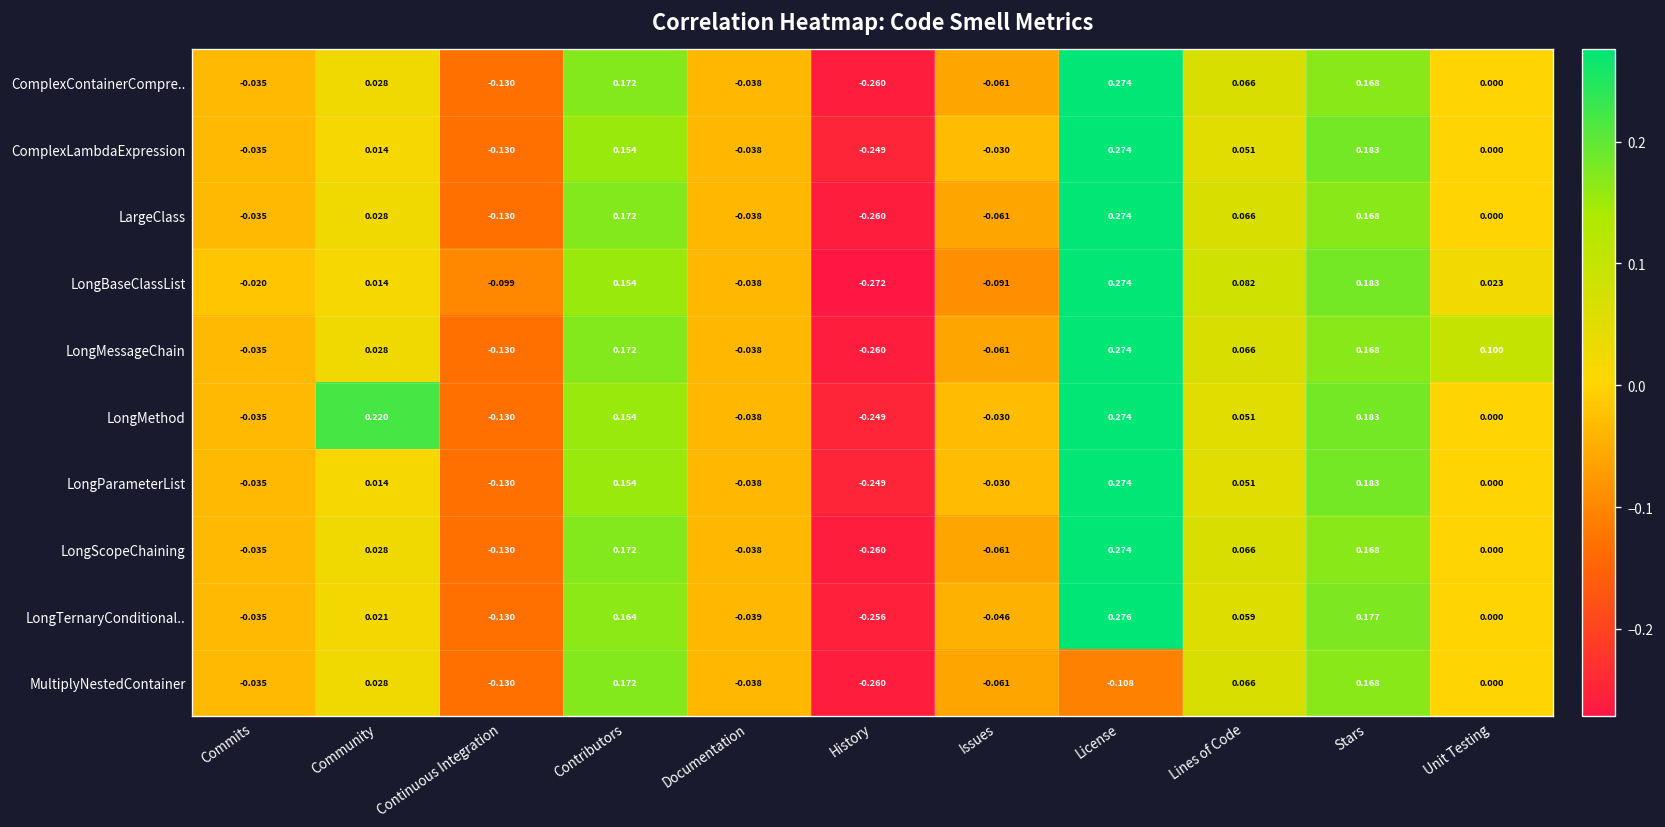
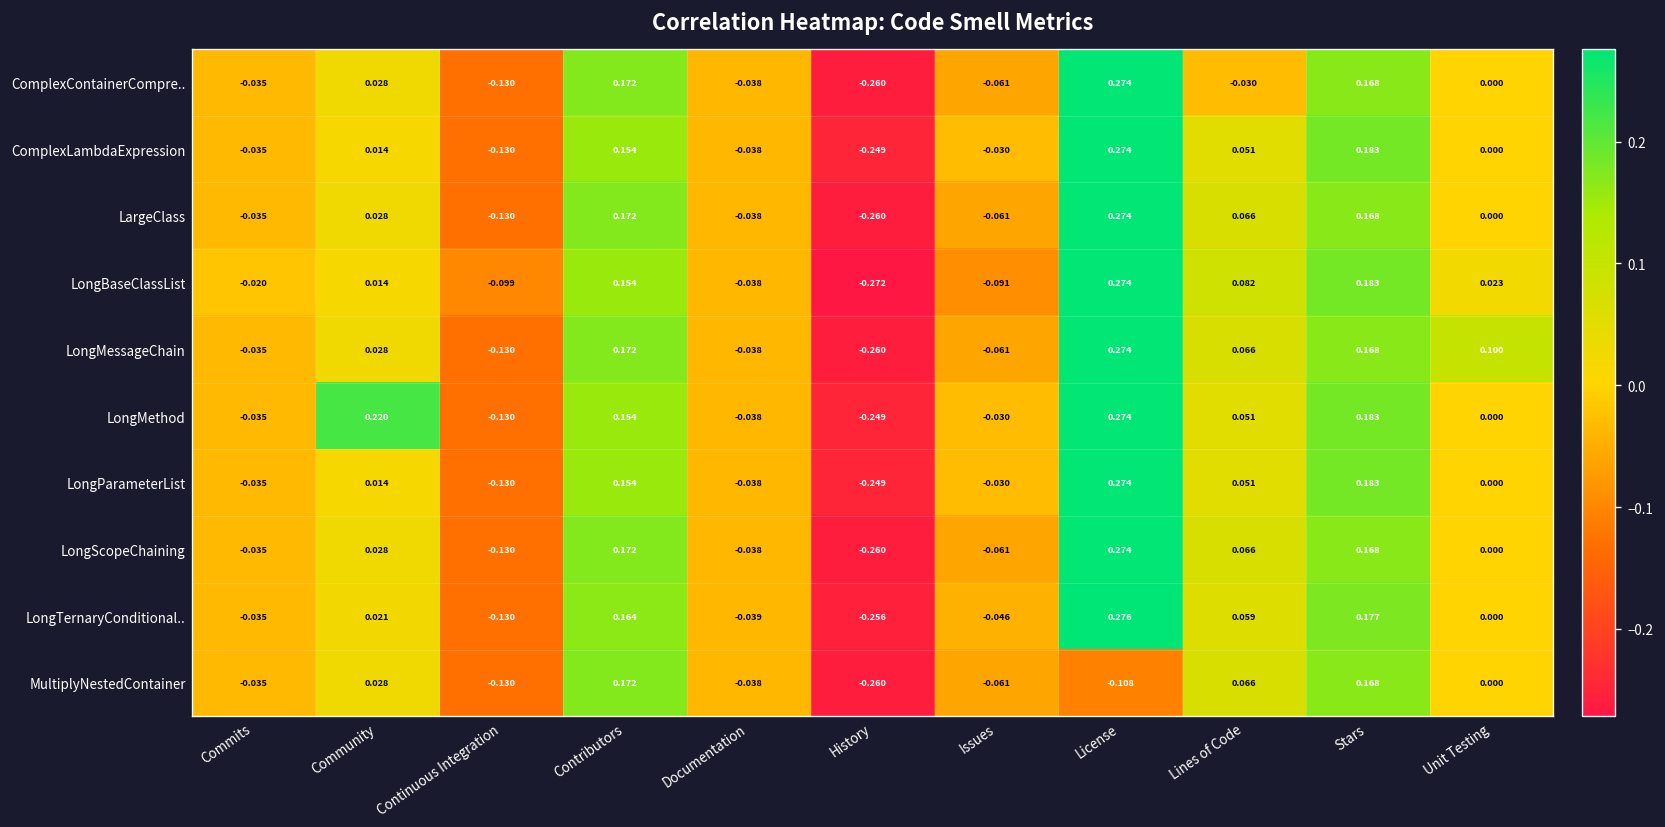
  {
    "ComplexContainerCompre..": {
      "Commits": -0.035,
      "Community": 0.028,
      "Continuous Integration": -0.130,
      "Contributors": 0.172,
      "Documentation": -0.038,
      "History": -0.260,
      "Issues": -0.061,
      "License": 0.274,
-     "Lines of Code": 0.066,
+     "Lines of Code": -0.030,
      "Stars": 0.168,
      "Unit Testing": 0.000
    },
    "ComplexLambdaExpression": {
      "Commits": -0.035,
      "Community": 0.014,
      "Continuous Integration": -0.130,
      "Contributors": 0.154,
      "Documentation": -0.038,
      "History": -0.249,
      "Issues": -0.030,
      "License": 0.274,
      "Lines of Code": 0.051,
      "Stars": 0.183,
      "Unit Testing": 0.000
    },
    "LargeClass": {
      "Commits": -0.035,
      "Community": 0.028,
      "Continuous Integration": -0.130,
      "Contributors": 0.172,
      "Documentation": -0.038,
      "History": -0.260,
      "Issues": -0.061,
      "License": 0.274,
      "Lines of Code": 0.066,
      "Stars": 0.168,
      "Unit Testing": 0.000
    },
    "LongBaseClassList": {
      "Commits": -0.020,
      "Community": 0.014,
      "Continuous Integration": -0.099,
      "Contributors": 0.154,
      "Documentation": -0.038,
      "History": -0.272,
      "Issues": -0.091,
      "License": 0.274,
      "Lines of Code": 0.082,
      "Stars": 0.183,
      "Unit Testing": 0.023
    },
    "LongMessageChain": {
      "Commits": -0.035,
      "Community": 0.028,
      "Continuous Integration": -0.130,
      "Contributors": 0.172,
      "Documentation": -0.038,
      "History": -0.260,
      "Issues": -0.061,
      "License": 0.274,
      "Lines of Code": 0.066,
      "Stars": 0.168,
      "Unit Testing": 0.100
    },
    "LongMethod": {
      "Commits": -0.035,
      "Community": 0.220,
      "Continuous Integration": -0.130,
      "Contributors": 0.154,
      "Documentation": -0.038,
      "History": -0.249,
      "Issues": -0.030,
      "License": 0.274,
      "Lines of Code": 0.051,
      "Stars": 0.183,
      "Unit Testing": 0.000
    },
    "LongParameterList": {
      "Commits": -0.035,
      "Community": 0.014,
      "Continuous Integration": -0.130,
      "Contributors": 0.154,
      "Documentation": -0.038,
      "History": -0.249,
      "Issues": -0.030,
      "License": 0.274,
      "Lines of Code": 0.051,
      "Stars": 0.183,
      "Unit Testing": 0.000
    },
    "LongScopeChaining": {
      "Commits": -0.035,
      "Community": 0.028,
      "Continuous Integration": -0.130,
      "Contributors": 0.172,
      "Documentation": -0.038,
      "History": -0.260,
      "Issues": -0.061,
      "License": 0.274,
      "Lines of Code": 0.066,
      "Stars": 0.168,
      "Unit Testing": 0.000
    },
    "LongTernaryConditional..": {
      "Commits": -0.035,
      "Community": 0.021,
      "Continuous Integration": -0.130,
      "Contributors": 0.164,
      "Documentation": -0.039,
      "History": -0.256,
      "Issues": -0.046,
      "License": 0.276,
      "Lines of Code": 0.059,
      "Stars": 0.177,
      "Unit Testing": 0.000
    },
    "MultiplyNestedContainer": {
      "Commits": -0.035,
      "Community": 0.028,
      "Continuous Integration": -0.130,
      "Contributors": 0.172,
      "Documentation": -0.038,
      "History": -0.260,
      "Issues": -0.061,
      "License": -0.108,
      "Lines of Code": 0.066,
      "Stars": 0.168,
      "Unit Testing": 0.000
    }
  }
